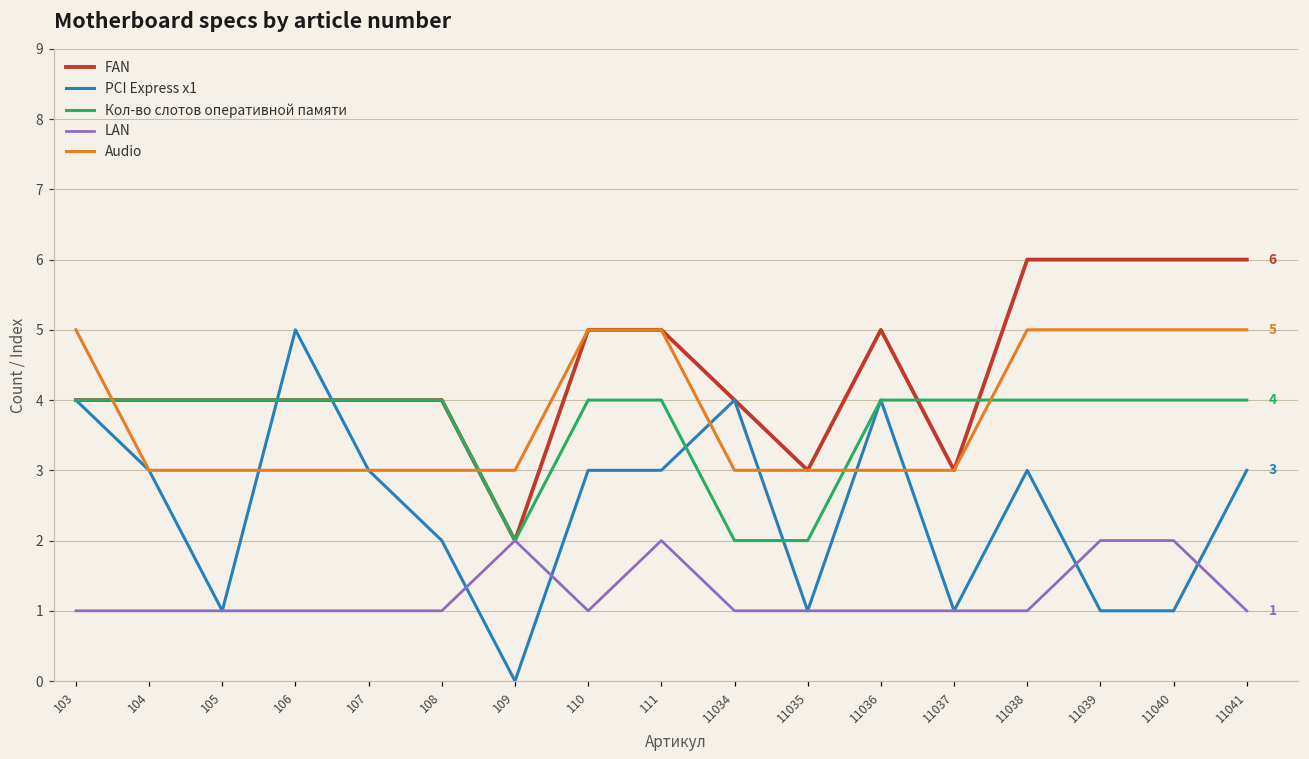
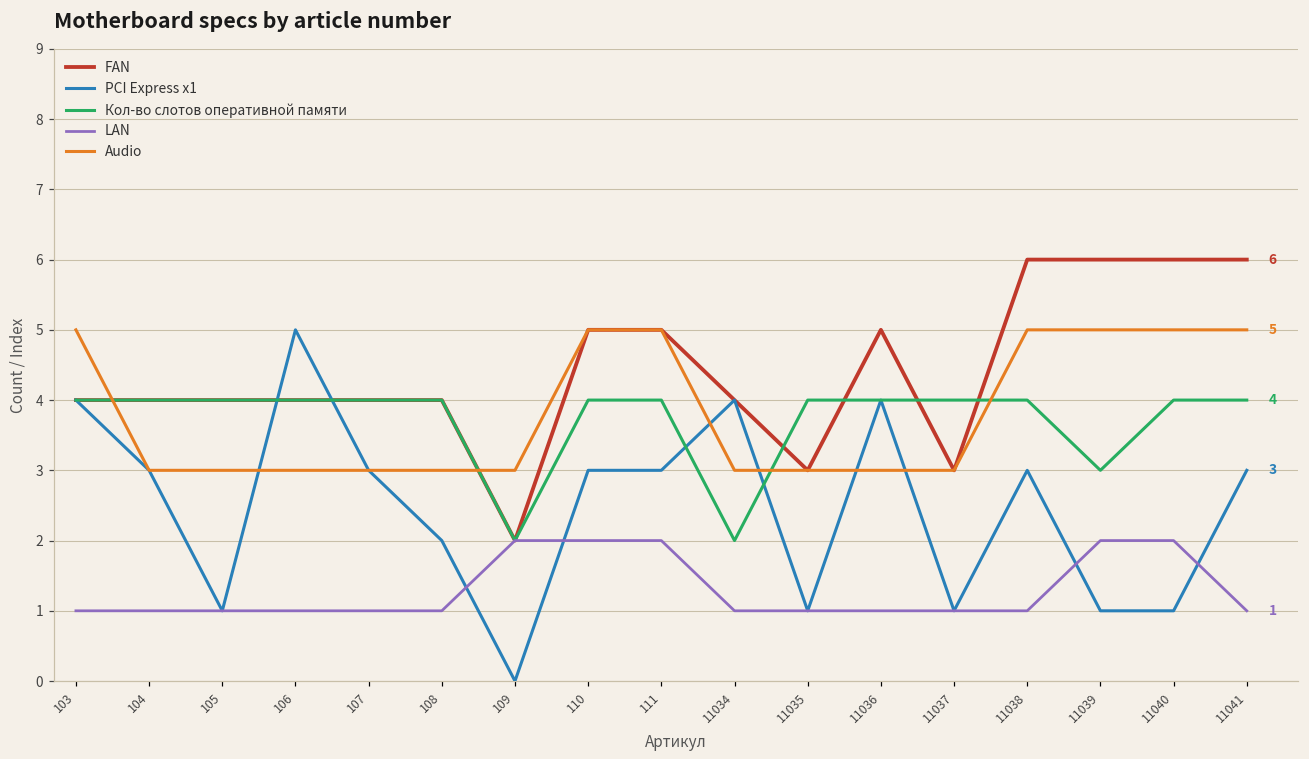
  {
    "FAN": {
      "11041": 6
    },
    "PCI Express x1": {
      "11041": 3
    },
    "Кол-во слотов оперативной памяти": {
      "110": 4,
      "111": 4,
      "11034": 2,
-     "11035": 2,
+     "11035": 4,
      "11037": 4,
      "11038": 4,
-     "11039": 4,
+     "11039": 3,
      "11040": 4
    },
    "LAN": {
      "103": 1,
      "104": 1,
      "106": 1,
      "107": 1,
      "108": 1,
-     "110": 1,
+     "110": 2,
      "111": 2,
      "11034": 1,
      "11036": 1,
      "11038": 1,
      "11039": 2,
      "11040": 2
    },
    "Audio": {
      "11041": 5
    }
  }
